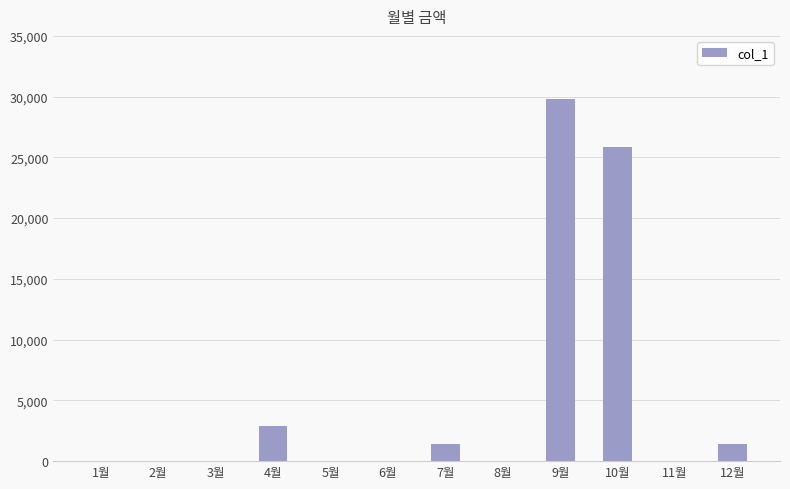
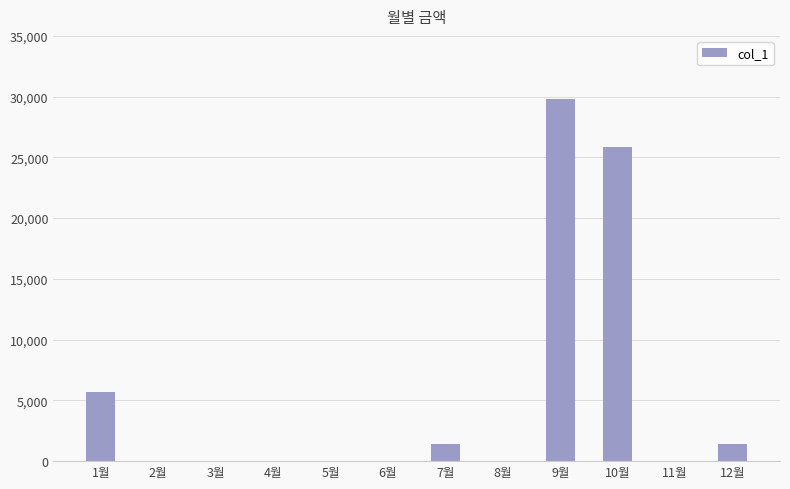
  {
-   "1월": "0",
+   "1월": "5,700",
    "2월": "0",
    "3월": "0",
-   "4월": "2,900",
+   "4월": "0",
    "5월": "0",
    "6월": "0",
    "7월": "1,400",
    "8월": "0",
    "9월": "29,800",
    "10월": "25,900",
    "11월": "0",
    "12월": "1,400"
  }
